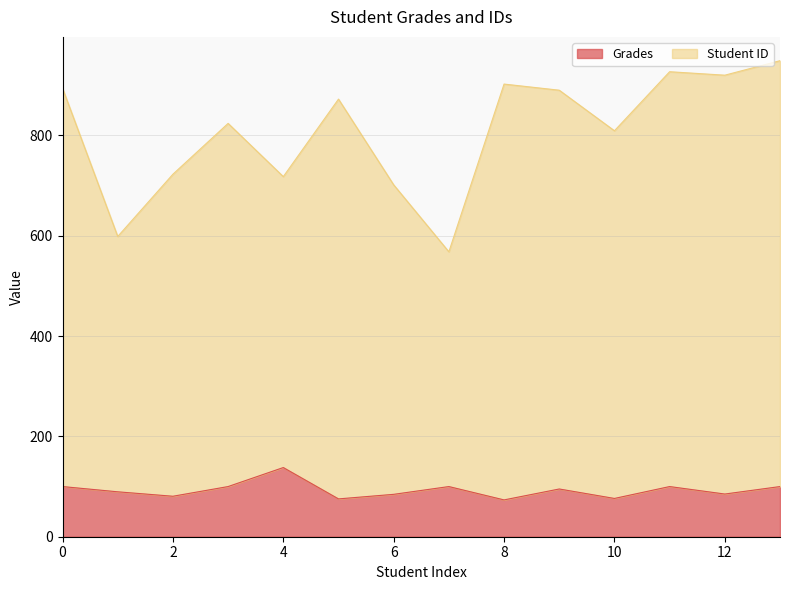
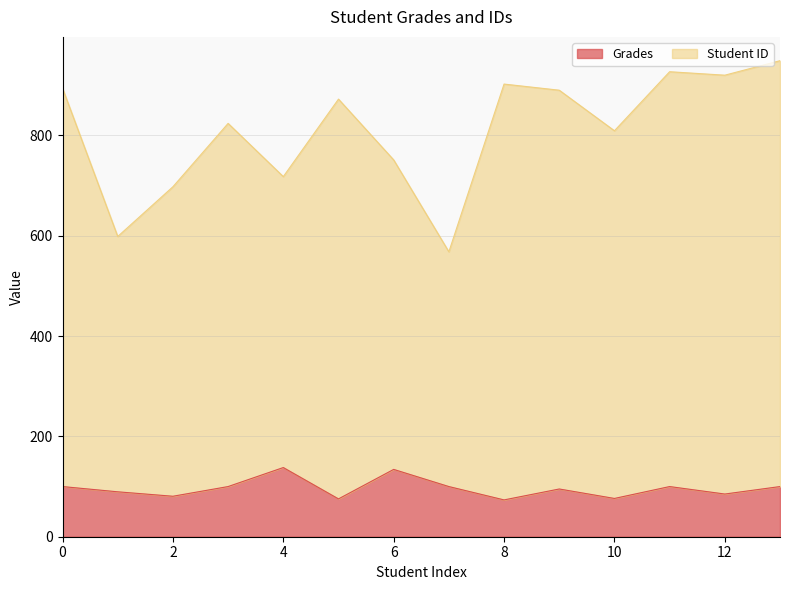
  {
    "Grades": {
      "0": 100,
      "2": 80,
      "4": 140,
-     "6": 80,
+     "6": 130,
      "8": 70,
      "10": 80,
      "12": 90
    },
    "Student ID": {
      "0": 790,
-     "2": 640,
+     "2": 620,
      "4": 580,
      "6": 620,
      "8": 830,
      "10": 730,
      "12": 840
    }
  }
